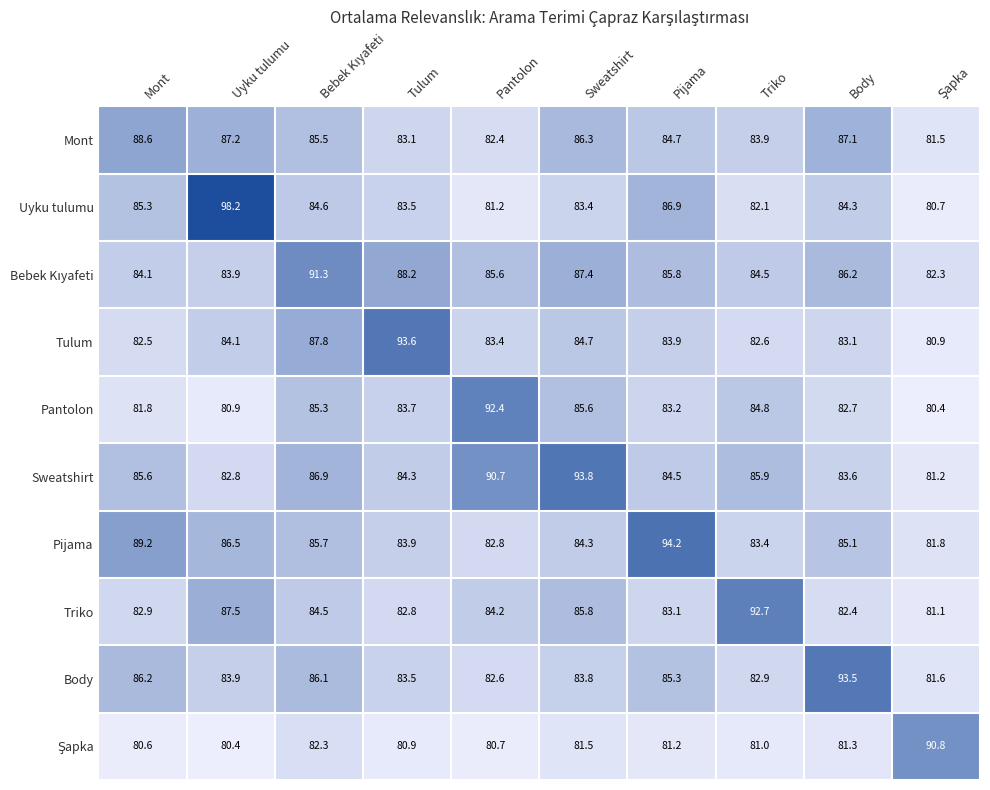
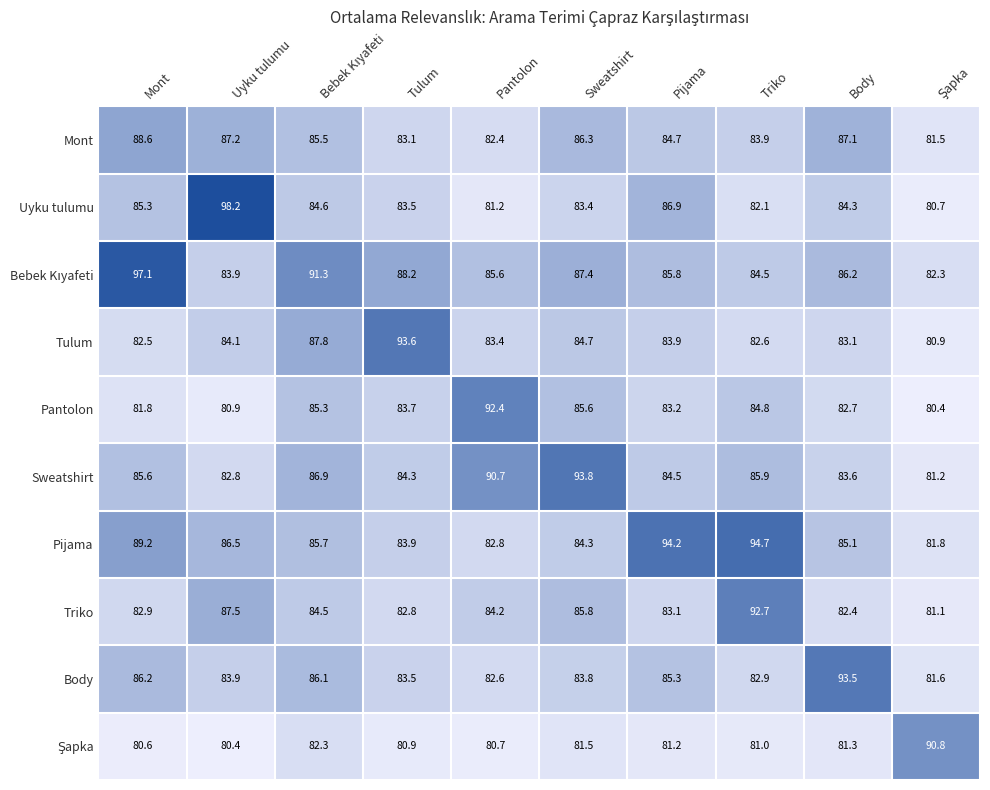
  {
    "Mont": {
      "Mont": 88.6,
      "Uyku tulumu": 87.2,
      "Bebek Kıyafeti": 85.5,
      "Tulum": 83.1,
      "Pantolon": 82.4,
      "Sweatshirt": 86.3,
      "Pijama": 84.7,
      "Triko": 83.9,
      "Body": 87.1,
      "Şapka": 81.5
    },
    "Uyku tulumu": {
      "Mont": 85.3,
      "Uyku tulumu": 98.2,
      "Bebek Kıyafeti": 84.6,
      "Tulum": 83.5,
      "Pantolon": 81.2,
      "Sweatshirt": 83.4,
      "Pijama": 86.9,
      "Triko": 82.1,
      "Body": 84.3,
      "Şapka": 80.7
    },
    "Bebek Kıyafeti": {
-     "Mont": 84.1,
+     "Mont": 97.1,
      "Uyku tulumu": 83.9,
      "Bebek Kıyafeti": 91.3,
      "Tulum": 88.2,
      "Pantolon": 85.6,
      "Sweatshirt": 87.4,
      "Pijama": 85.8,
      "Triko": 84.5,
      "Body": 86.2,
      "Şapka": 82.3
    },
    "Tulum": {
      "Mont": 82.5,
      "Uyku tulumu": 84.1,
      "Bebek Kıyafeti": 87.8,
      "Tulum": 93.6,
      "Pantolon": 83.4,
      "Sweatshirt": 84.7,
      "Pijama": 83.9,
      "Triko": 82.6,
      "Body": 83.1,
      "Şapka": 80.9
    },
    "Pantolon": {
      "Mont": 81.8,
      "Uyku tulumu": 80.9,
      "Bebek Kıyafeti": 85.3,
      "Tulum": 83.7,
      "Pantolon": 92.4,
      "Sweatshirt": 85.6,
      "Pijama": 83.2,
      "Triko": 84.8,
      "Body": 82.7,
      "Şapka": 80.4
    },
    "Sweatshirt": {
      "Mont": 85.6,
      "Uyku tulumu": 82.8,
      "Bebek Kıyafeti": 86.9,
      "Tulum": 84.3,
      "Pantolon": 90.7,
      "Sweatshirt": 93.8,
      "Pijama": 84.5,
      "Triko": 85.9,
      "Body": 83.6,
      "Şapka": 81.2
    },
    "Pijama": {
      "Mont": 89.2,
      "Uyku tulumu": 86.5,
      "Bebek Kıyafeti": 85.7,
      "Tulum": 83.9,
      "Pantolon": 82.8,
      "Sweatshirt": 84.3,
      "Pijama": 94.2,
-     "Triko": 83.4,
+     "Triko": 94.7,
      "Body": 85.1,
      "Şapka": 81.8
    },
    "Triko": {
      "Mont": 82.9,
      "Uyku tulumu": 87.5,
      "Bebek Kıyafeti": 84.5,
      "Tulum": 82.8,
      "Pantolon": 84.2,
      "Sweatshirt": 85.8,
      "Pijama": 83.1,
      "Triko": 92.7,
      "Body": 82.4,
      "Şapka": 81.1
    },
    "Body": {
      "Mont": 86.2,
      "Uyku tulumu": 83.9,
      "Bebek Kıyafeti": 86.1,
      "Tulum": 83.5,
      "Pantolon": 82.6,
      "Sweatshirt": 83.8,
      "Pijama": 85.3,
      "Triko": 82.9,
      "Body": 93.5,
      "Şapka": 81.6
    },
    "Şapka": {
      "Mont": 80.6,
      "Uyku tulumu": 80.4,
      "Bebek Kıyafeti": 82.3,
      "Tulum": 80.9,
      "Pantolon": 80.7,
      "Sweatshirt": 81.5,
      "Pijama": 81.2,
      "Triko": 81.0,
      "Body": 81.3,
      "Şapka": 90.8
    }
  }
